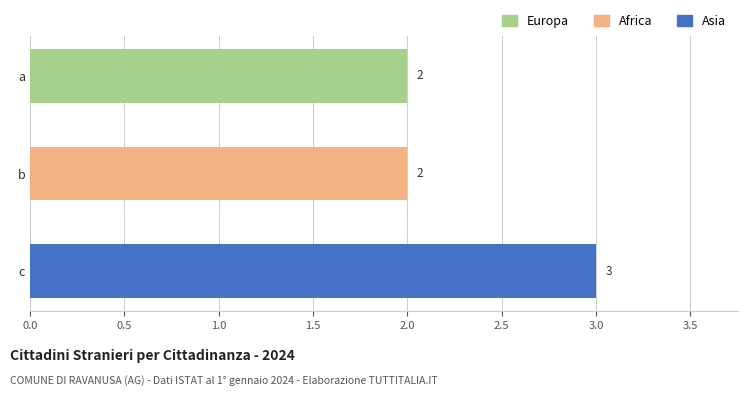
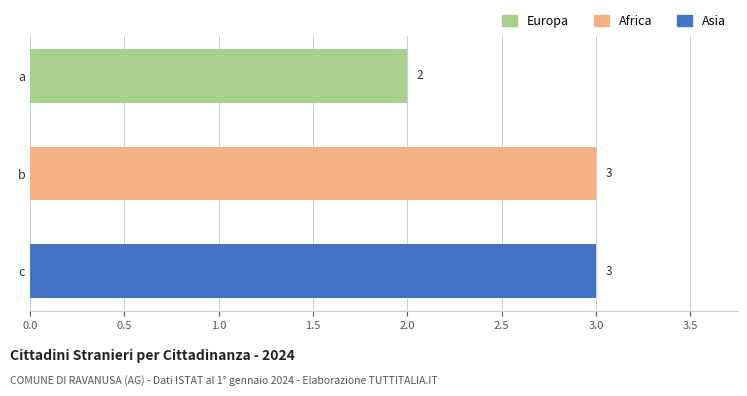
  {
    "a": 2,
-   "b": 2,
+   "b": 3,
    "c": 3
  }
